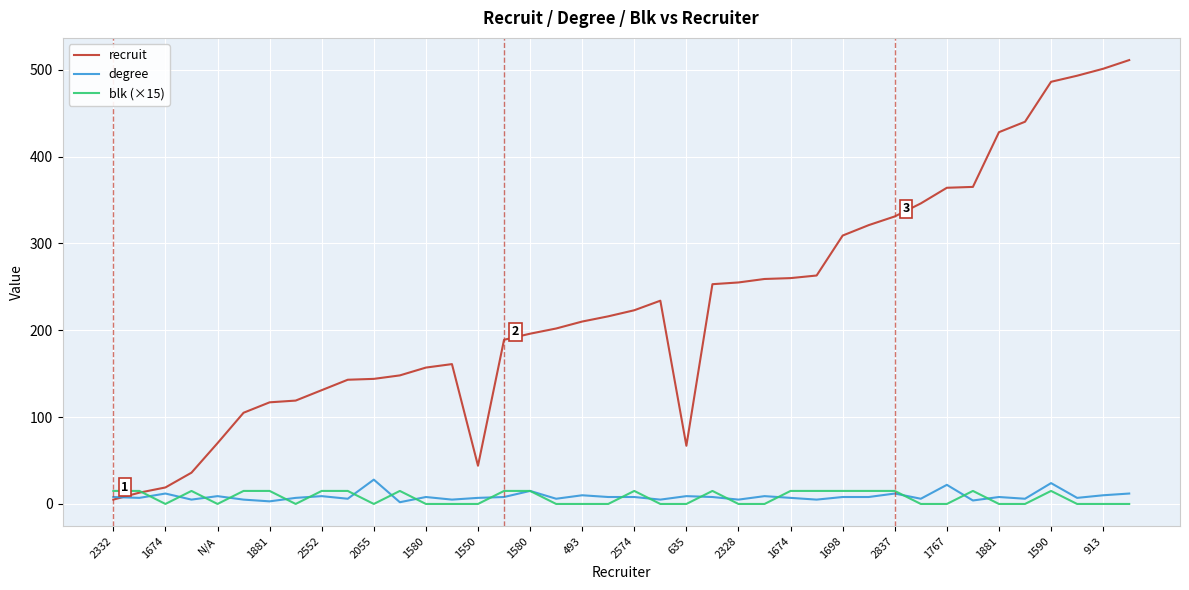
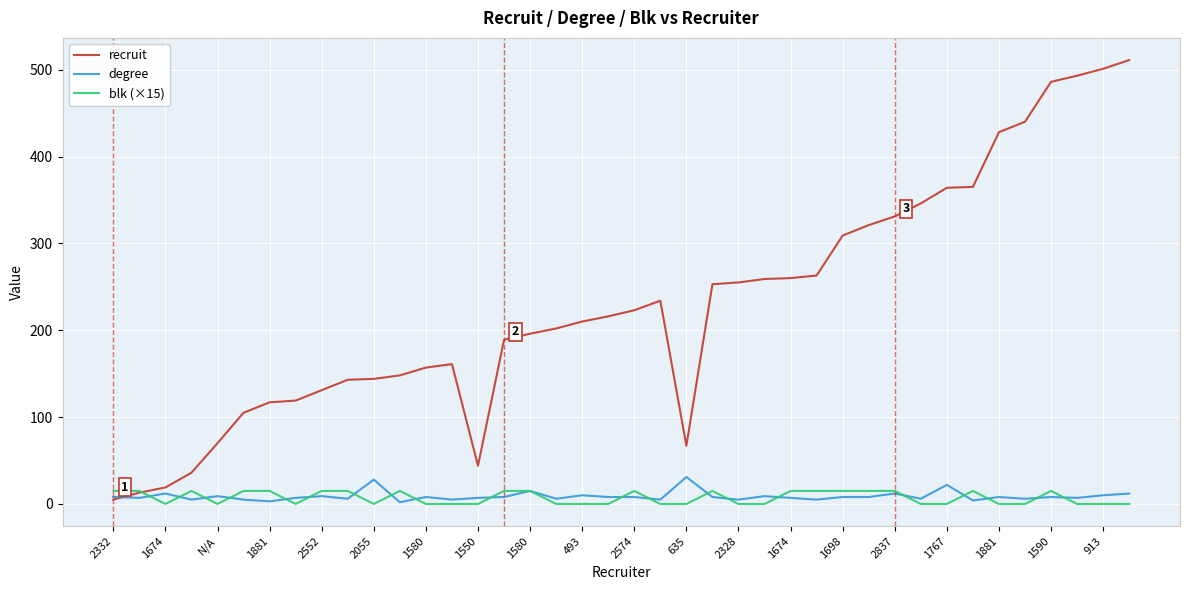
  {
    "recruit": {
      "2332": 10,
      "N/A": 70,
      "2552": 130,
      "2055": 140,
      "1550": 40,
      "493": 210,
      "2574": 220,
      "635": 70,
      "2328": 260,
      "1698": 310,
      "1767": 360,
      "1590": 490,
      "913": 500
    },
    "degree": {
      "2332": 10,
      "N/A": 10,
      "2552": 10,
      "2055": 30,
      "1550": 10,
      "493": 10,
      "2574": 10,
-     "635": 10,
+     "635": 30,
      "2328": 10,
      "1698": 10,
      "2837": 10,
      "1767": 20,
-     "1590": 20,
+     "1590": 10,
      "913": 10
    },
    "blk (×15)": {
      "N/A": 0,
      "2552": 20,
      "2055": 0,
      "1550": 0,
      "493": 0,
      "2574": 20,
      "635": 0,
      "2328": 0,
      "1698": 20,
      "2837": 20,
      "1767": 0,
      "1590": 20,
      "913": 0
    }
  }
